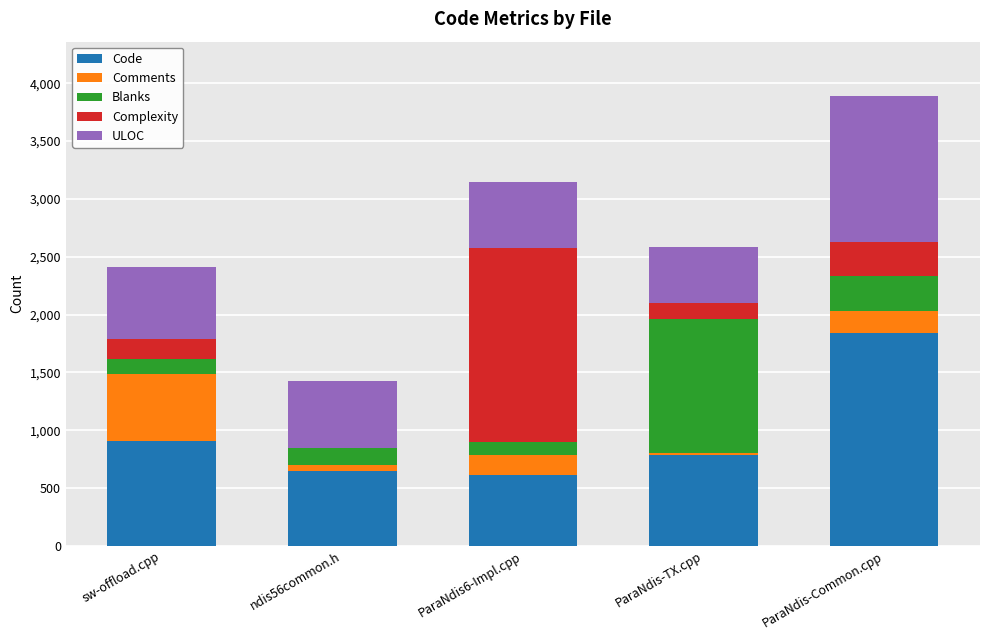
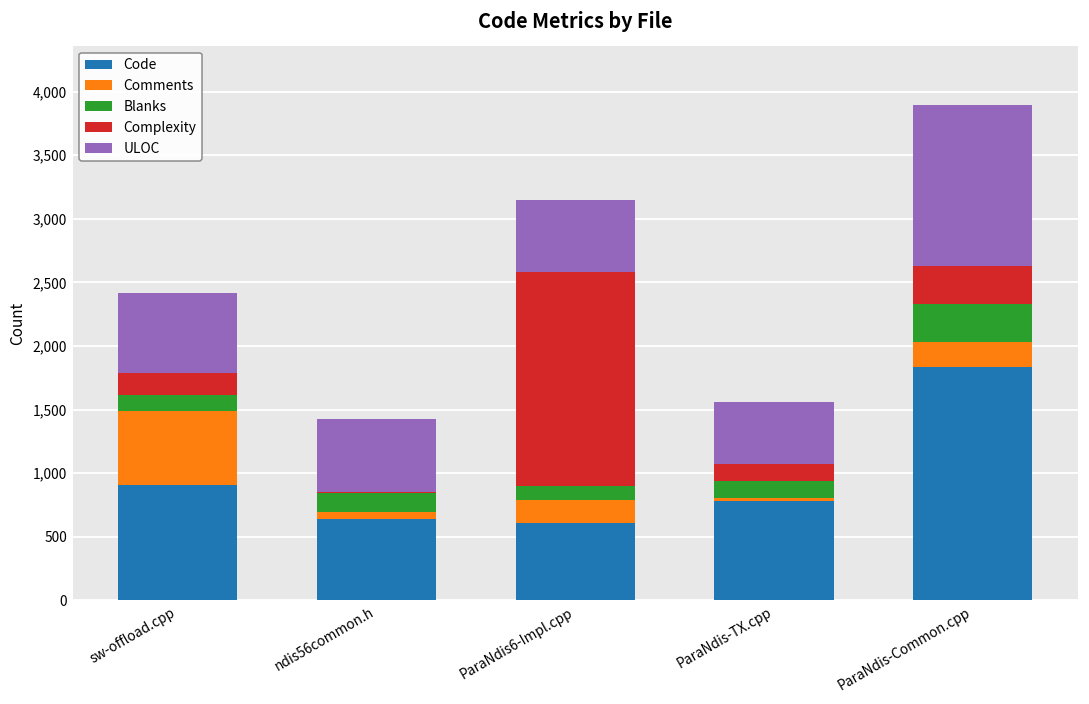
  {
    "Code": {
      "sw-offload.cpp": "900",
      "ndis56common.h": "640",
      "ParaNdis6-Impl.cpp": "610",
      "ParaNdis-TX.cpp": "780",
      "ParaNdis-Common.cpp": "1,840"
    },
    "Comments": {
      "sw-offload.cpp": "580",
      "ndis56common.h": "50",
      "ParaNdis6-Impl.cpp": "180",
      "ParaNdis-Common.cpp": "190"
    },
    "Blanks": {
      "sw-offload.cpp": "130",
      "ndis56common.h": "150",
      "ParaNdis6-Impl.cpp": "110",
-     "ParaNdis-TX.cpp": "1,160",
+     "ParaNdis-TX.cpp": "140",
      "ParaNdis-Common.cpp": "300"
    },
    "Complexity": {
      "sw-offload.cpp": "170",
      "ParaNdis6-Impl.cpp": "1,680",
      "ParaNdis-TX.cpp": "140",
      "ParaNdis-Common.cpp": "300"
    },
    "ULOC": {
      "sw-offload.cpp": "630",
      "ndis56common.h": "580",
      "ParaNdis6-Impl.cpp": "570",
      "ParaNdis-TX.cpp": "480",
      "ParaNdis-Common.cpp": "1,260"
    }
  }
